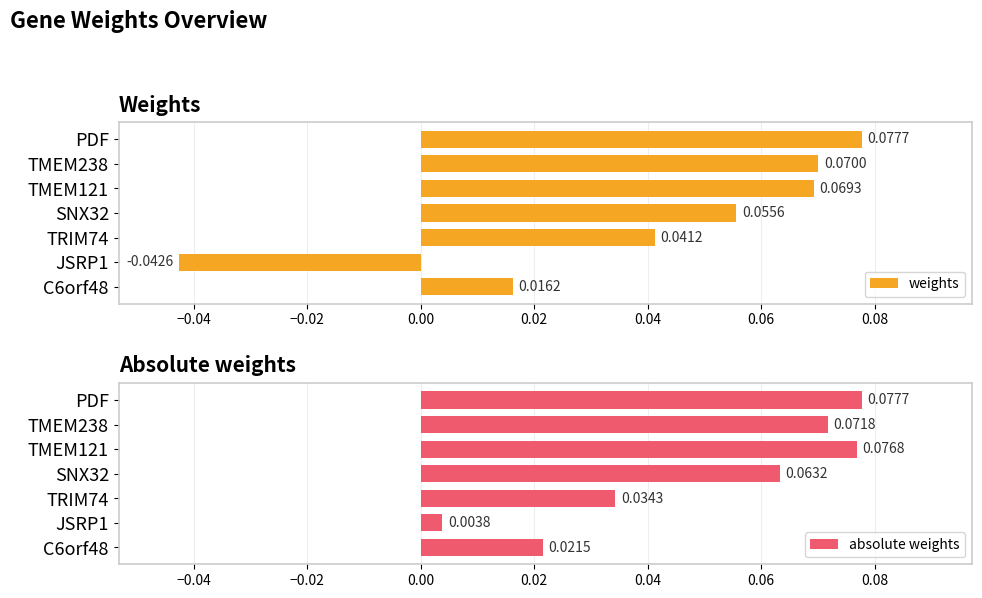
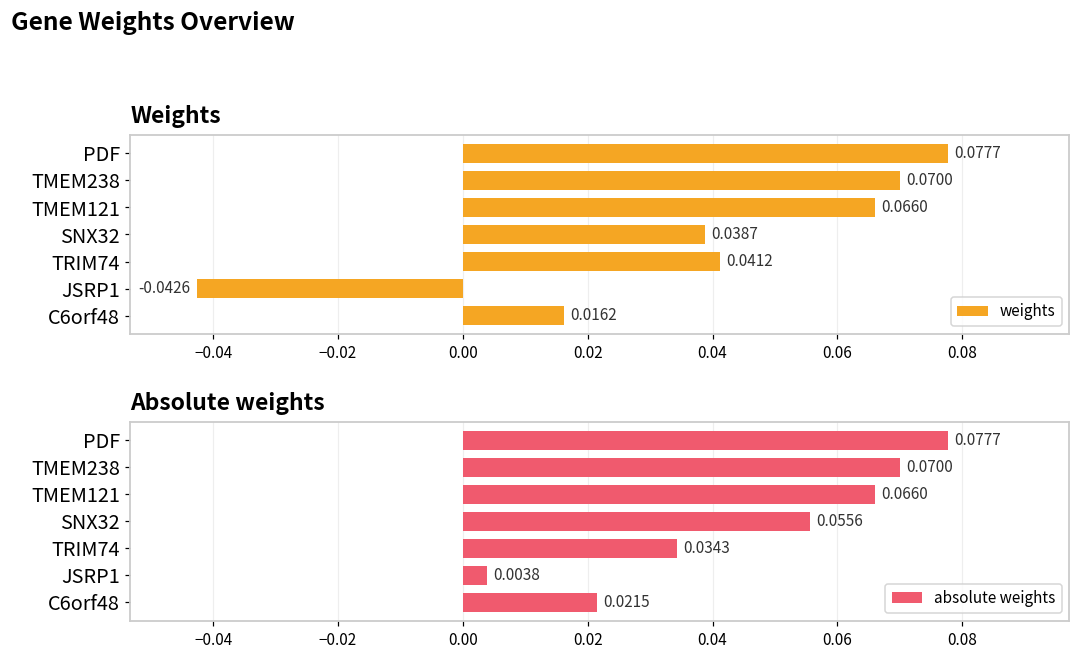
  {
    "Weights": {
      "PDF": 0.0777,
      "TMEM238": 0.0700,
-     "TMEM121": 0.0693,
-     "SNX32": 0.0556,
+     "TMEM121": 0.0660,
+     "SNX32": 0.0387,
      "TRIM74": 0.0412,
      "JSRP1": -0.0426,
      "C6orf48": 0.0162
    },
    "Absolute weights": {
      "PDF": 0.0777,
-     "TMEM238": 0.0718,
-     "TMEM121": 0.0768,
-     "SNX32": 0.0632,
+     "TMEM238": 0.0700,
+     "TMEM121": 0.0660,
+     "SNX32": 0.0556,
      "TRIM74": 0.0343,
      "JSRP1": 0.0038,
      "C6orf48": 0.0215
    }
  }
